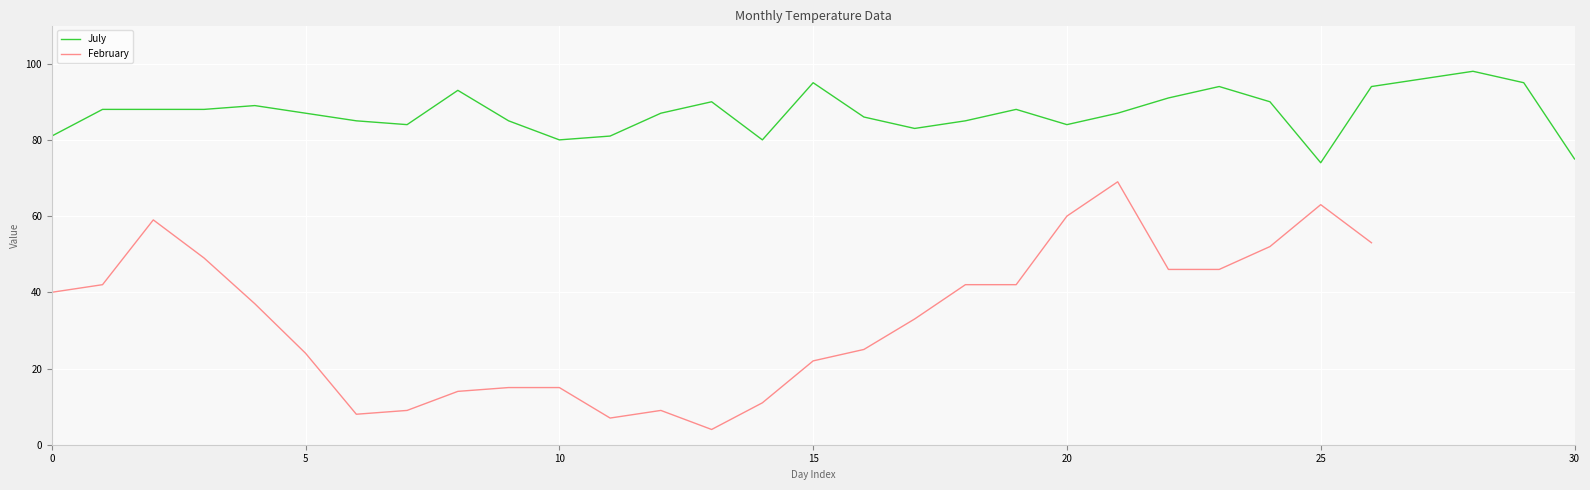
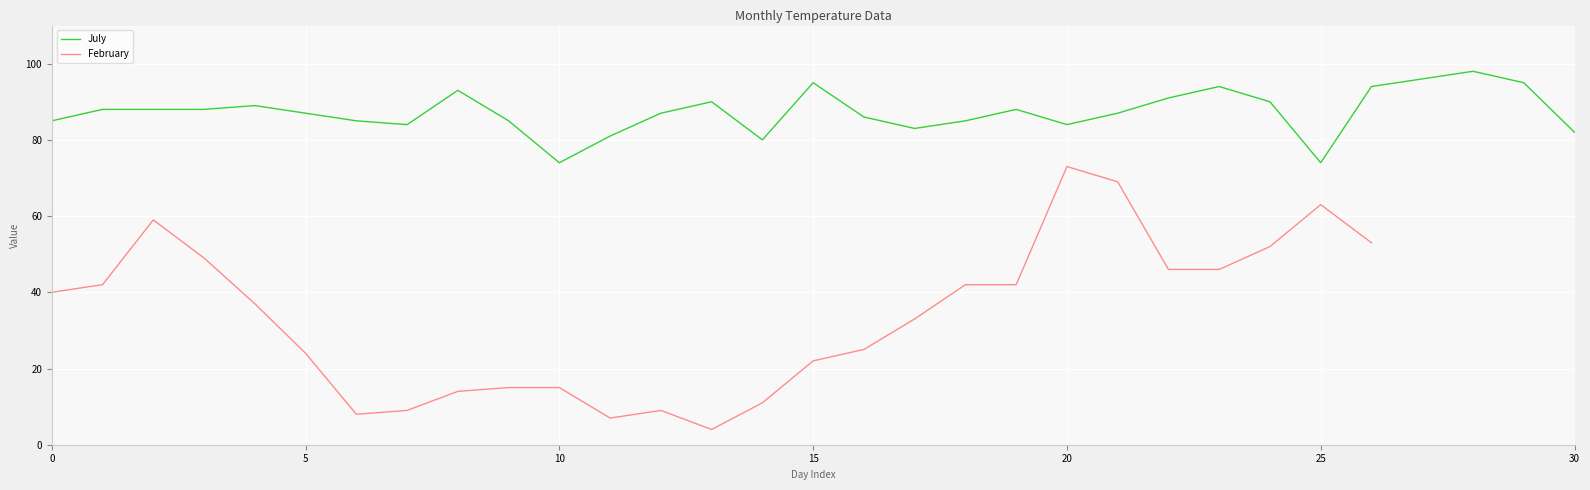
  {
    "July": {
-     "0": 81,
+     "0": 85,
      "5": 87,
-     "10": 80,
+     "10": 74,
      "15": 95,
      "20": 84,
      "25": 74,
-     "30": 75
+     "30": 82
    },
    "February": {
      "0": 40,
      "5": 24,
      "10": 15,
      "15": 22,
-     "20": 60,
+     "20": 73,
      "25": 63
    }
  }
